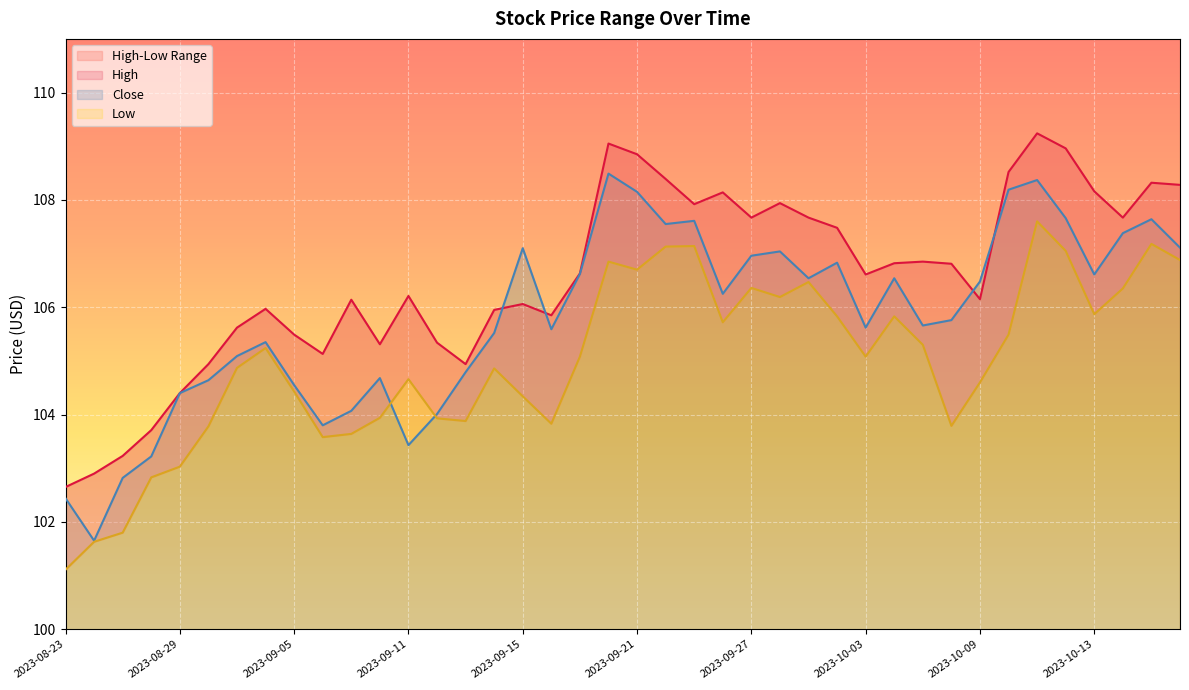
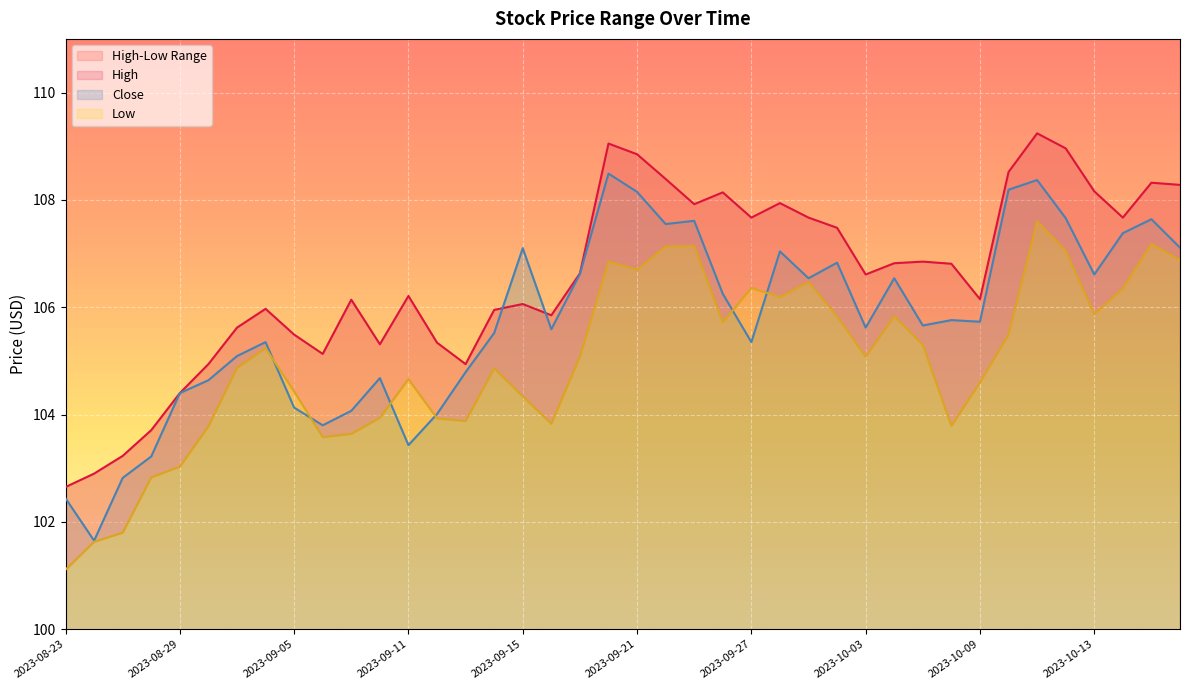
  {
    "Close": {
      "2023-08-23": 102.4,
-     "2023-09-05": 104.6,
+     "2023-09-05": 104.1,
      "2023-09-11": 103.4,
      "2023-09-15": 107.1,
      "2023-09-21": 108.2,
-     "2023-09-27": 107.0,
+     "2023-09-27": 105.4,
      "2023-10-03": 105.6,
-     "2023-10-09": 106.5,
+     "2023-10-09": 105.7,
      "2023-10-13": 106.6
    }
  }
